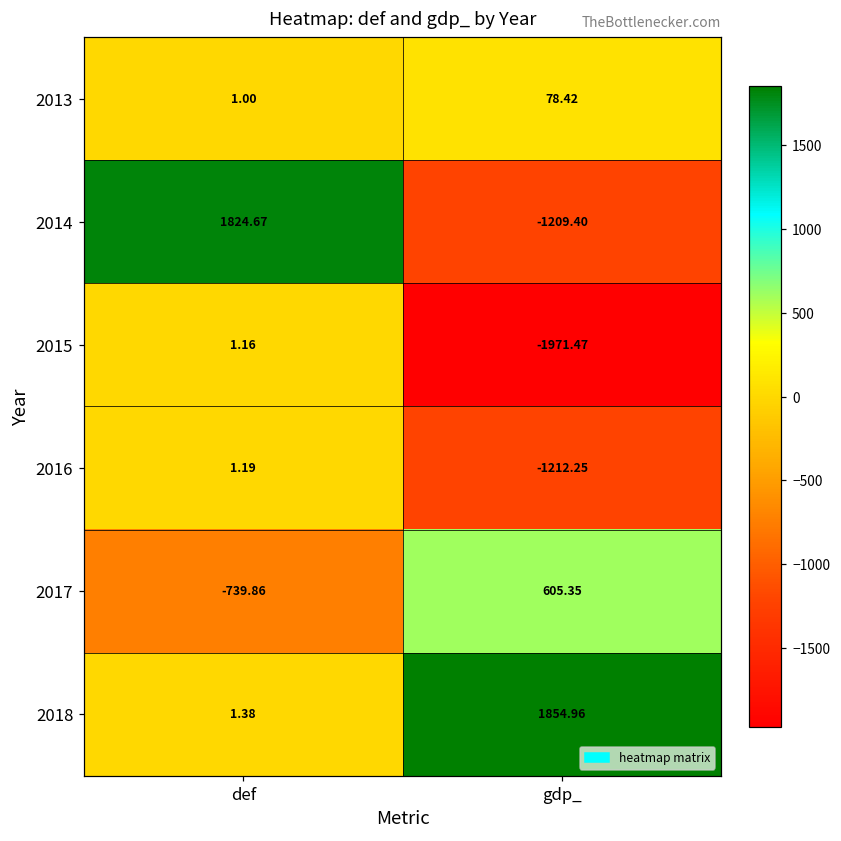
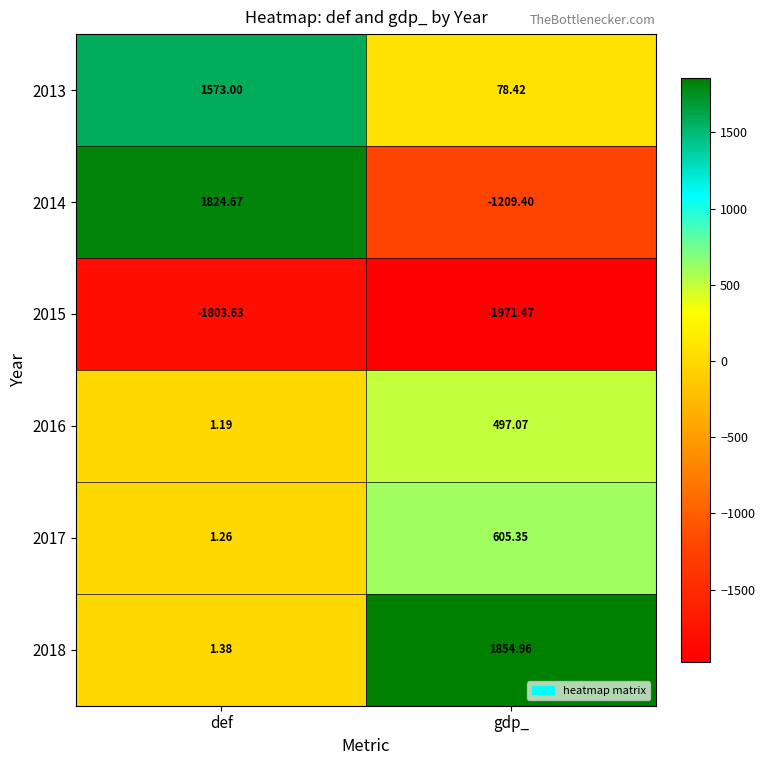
  {
    "2013": {
-     "def": 1.00,
+     "def": 1573.00,
      "gdp_": 78.42
    },
    "2014": {
      "def": 1824.67,
      "gdp_": -1209.40
    },
    "2015": {
-     "def": 1.16,
+     "def": -1803.63,
      "gdp_": -1971.47
    },
    "2016": {
      "def": 1.19,
-     "gdp_": -1212.25
+     "gdp_": 497.07
    },
    "2017": {
-     "def": -739.86,
+     "def": 1.26,
      "gdp_": 605.35
    },
    "2018": {
      "def": 1.38,
      "gdp_": 1854.96
    }
  }
